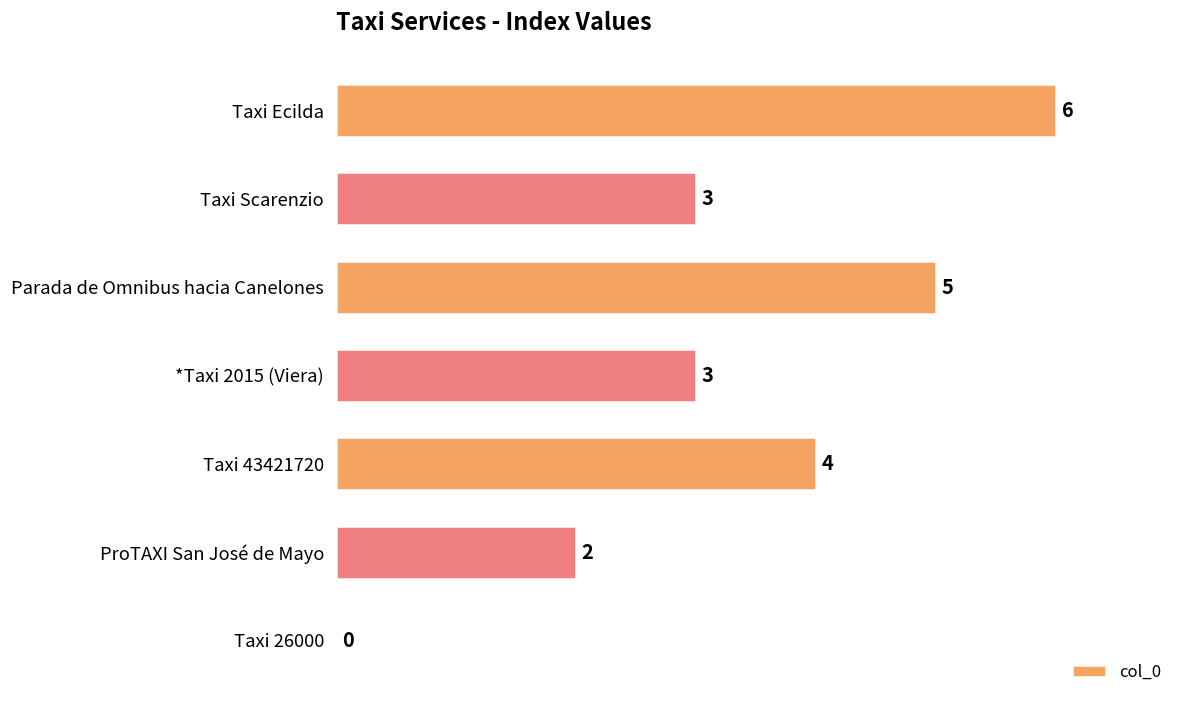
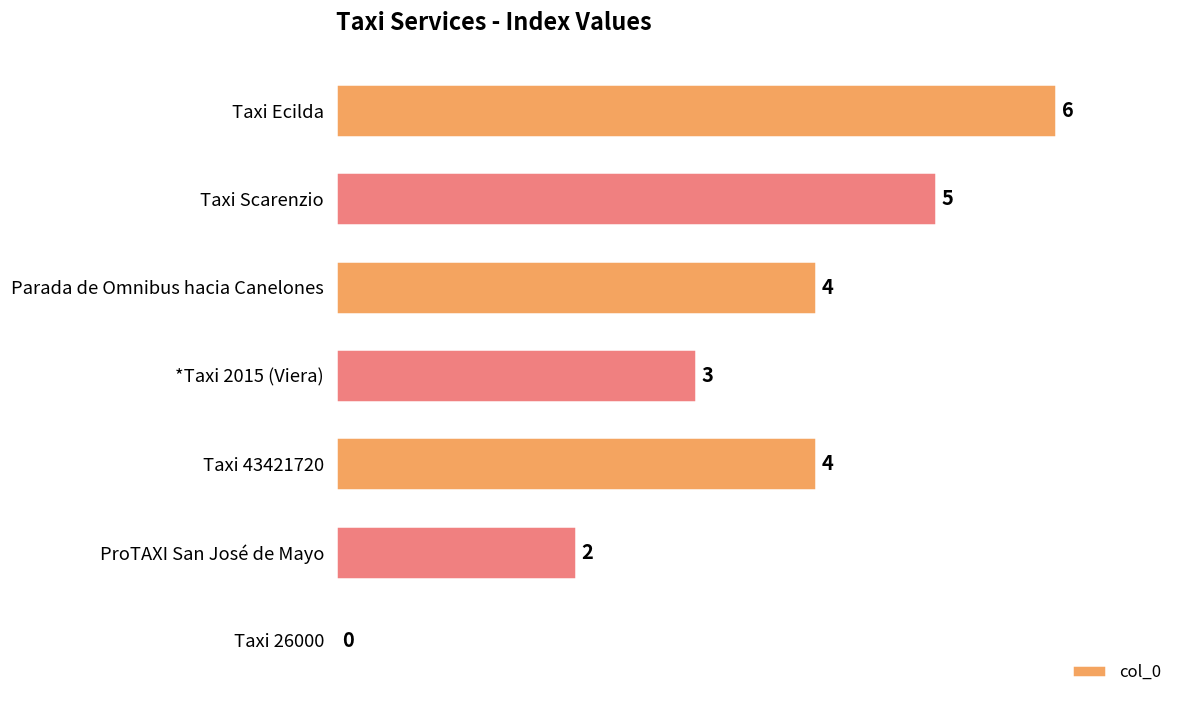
  {
    "Taxi Ecilda": 6,
-   "Taxi Scarenzio": 3,
-   "Parada de Omnibus hacia Canelones": 5,
+   "Taxi Scarenzio": 5,
+   "Parada de Omnibus hacia Canelones": 4,
    "*Taxi 2015 (Viera)": 3,
    "Taxi 43421720": 4,
    "ProTAXI San José de Mayo": 2,
    "Taxi 26000": 0
  }
